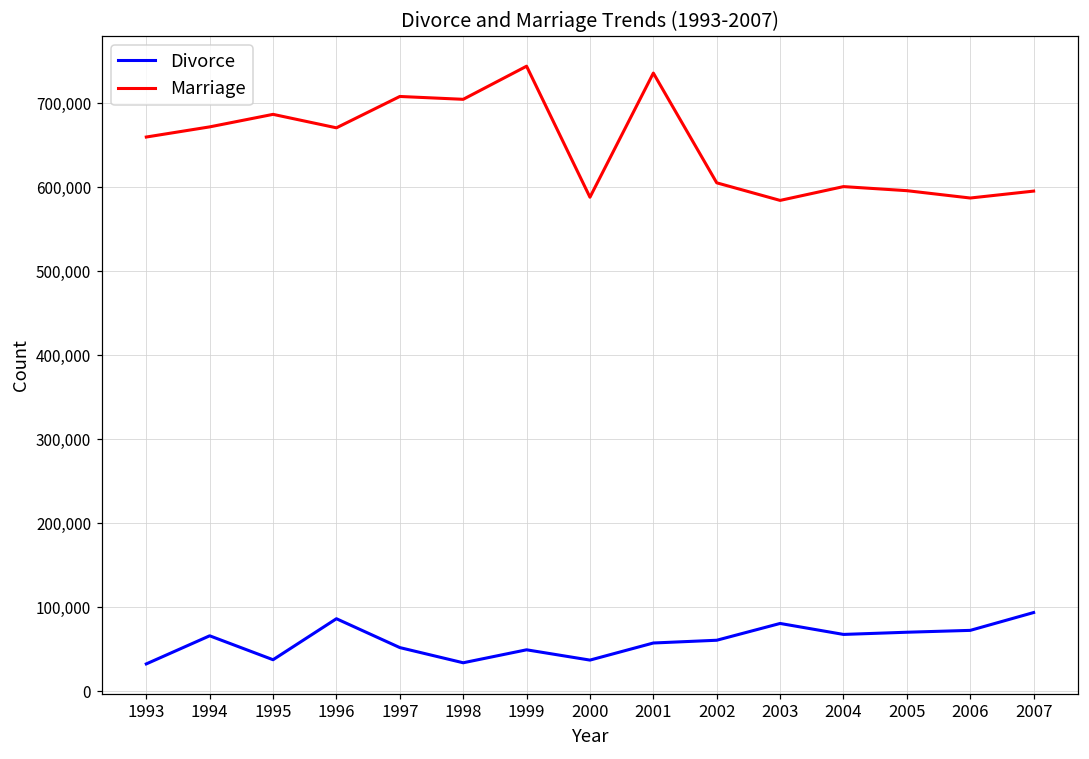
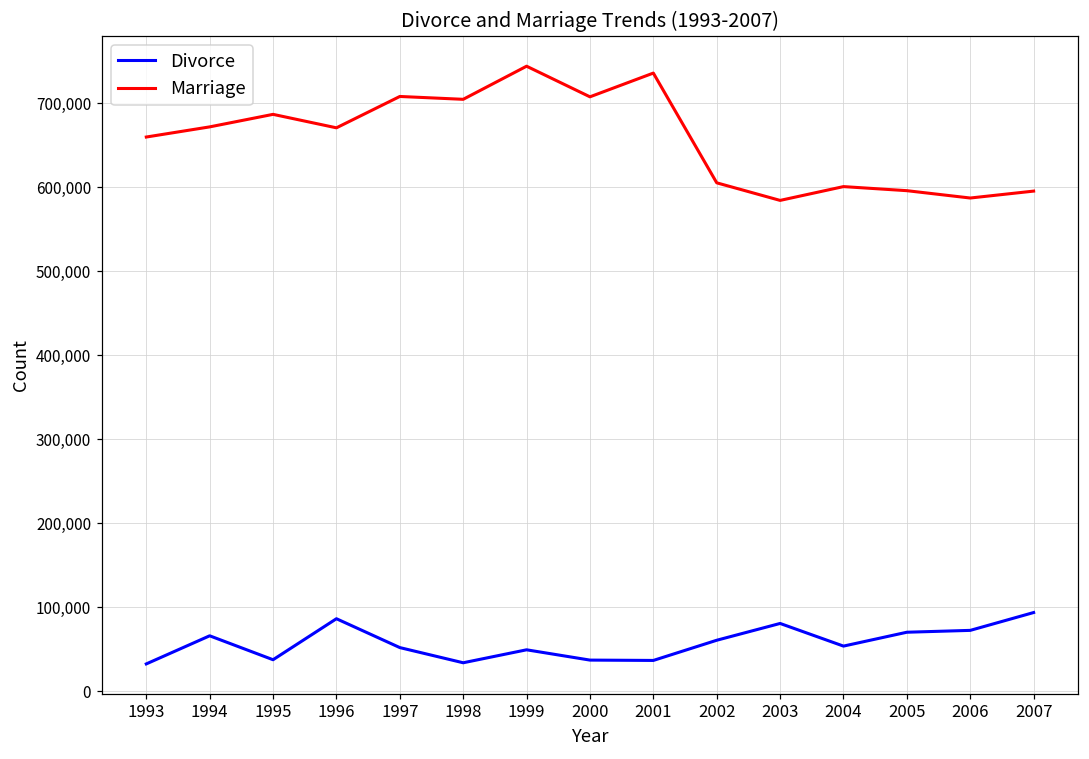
  {
    "Divorce": {
      "1993": "30,000",
      "1994": "70,000",
      "1995": "40,000",
      "1996": "90,000",
      "1997": "50,000",
      "1998": "30,000",
      "1999": "50,000",
      "2000": "40,000",
-     "2001": "60,000",
+     "2001": "40,000",
      "2002": "60,000",
      "2003": "80,000",
-     "2004": "70,000",
+     "2004": "50,000",
      "2005": "70,000",
      "2006": "70,000",
      "2007": "90,000"
    },
    "Marriage": {
      "1993": "660,000",
      "1994": "670,000",
      "1995": "690,000",
      "1996": "670,000",
      "1997": "710,000",
      "1998": "700,000",
      "1999": "740,000",
-     "2000": "590,000",
+     "2000": "710,000",
      "2001": "740,000",
      "2002": "610,000",
      "2003": "580,000",
      "2004": "600,000",
      "2005": "600,000",
      "2006": "590,000",
      "2007": "600,000"
    }
  }
